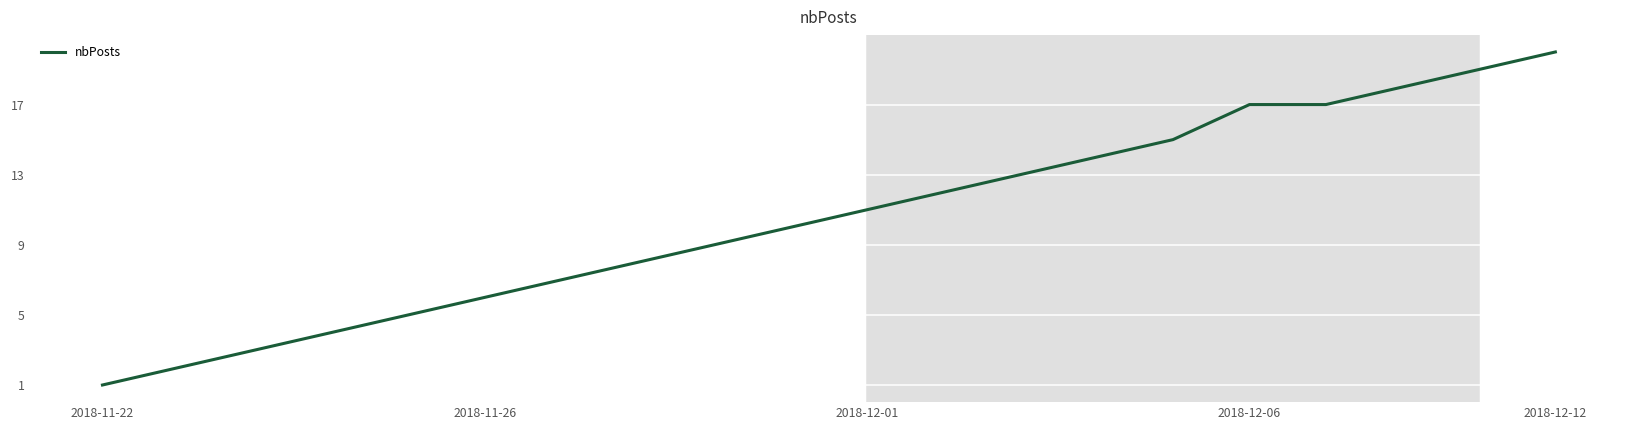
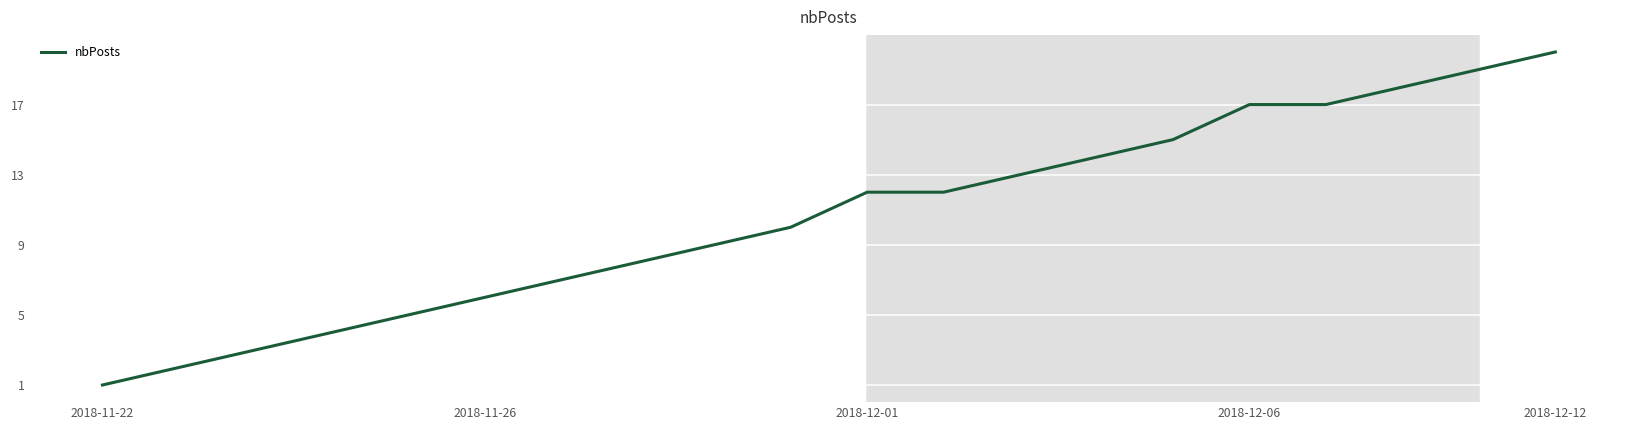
  {
    "2018-11-22": 1,
-   "2018-12-01": 11,
+   "2018-12-01": 12,
    "2018-12-06": 17,
    "2018-12-12": 20
  }
